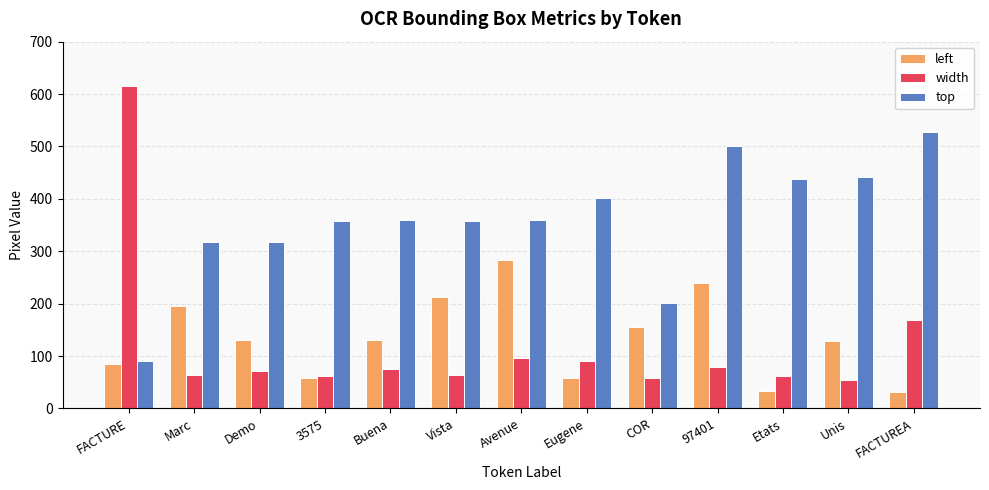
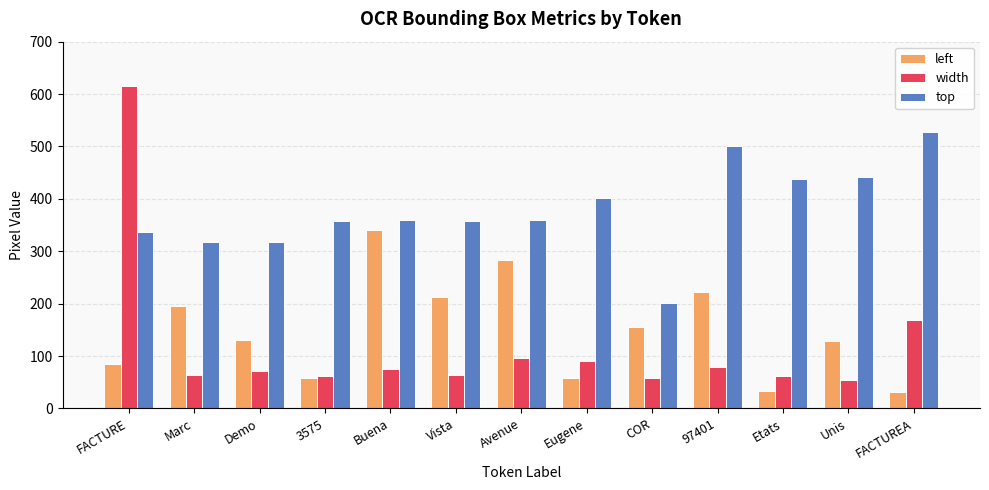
  {
    "left": {
      "FACTURE": 80,
      "Marc": 200,
      "Demo": 130,
      "3575": 60,
-     "Buena": 130,
+     "Buena": 340,
      "Vista": 210,
      "Avenue": 280,
      "Eugene": 60,
      "COR": 160,
-     "97401": 240,
+     "97401": 220,
      "Etats": 30,
      "Unis": 130,
      "FACTUREA": 30
    },
    "width": {
      "FACTURE": 620,
      "Marc": 60,
      "Demo": 70,
      "3575": 60,
      "Buena": 80,
      "Vista": 60,
      "Avenue": 100,
      "Eugene": 90,
      "COR": 60,
      "97401": 80,
      "Etats": 60,
      "Unis": 50,
      "FACTUREA": 170
    },
    "top": {
-     "FACTURE": 90,
+     "FACTURE": 340,
      "Marc": 320,
      "Demo": 320,
      "3575": 360,
      "Buena": 360,
      "Vista": 360,
      "Avenue": 360,
      "Eugene": 400,
      "COR": 200,
      "97401": 500,
      "Etats": 440,
      "Unis": 440,
      "FACTUREA": 530
    }
  }
